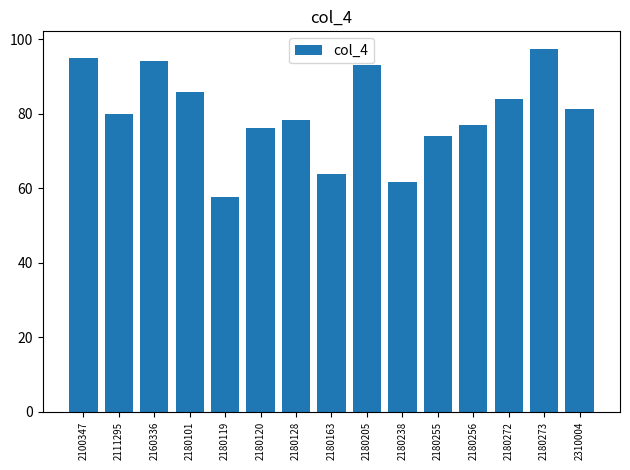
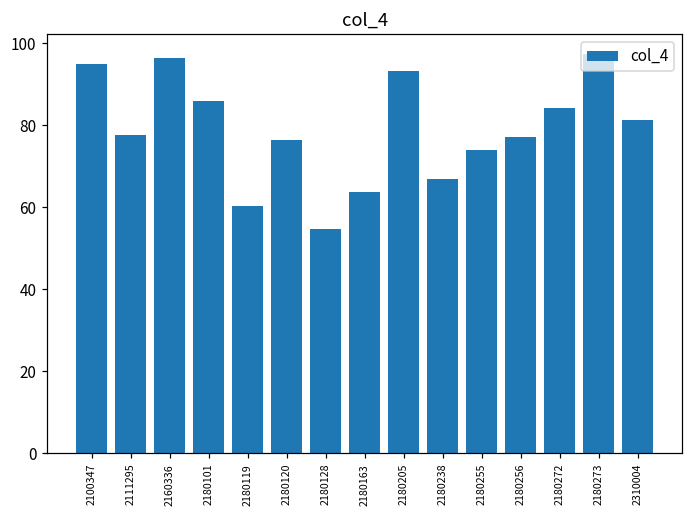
  {
    "2100347": 95,
-   "2111295": 80,
-   "2160336": 94,
+   "2111295": 78,
+   "2160336": 97,
    "2180101": 86,
-   "2180119": 58,
+   "2180119": 60,
    "2180120": 76,
-   "2180128": 78,
+   "2180128": 55,
    "2180163": 64,
    "2180205": 93,
-   "2180238": 62,
+   "2180238": 67,
    "2180255": 74,
    "2180256": 77,
    "2180272": 84,
    "2180273": 97,
    "2310004": 81
  }
